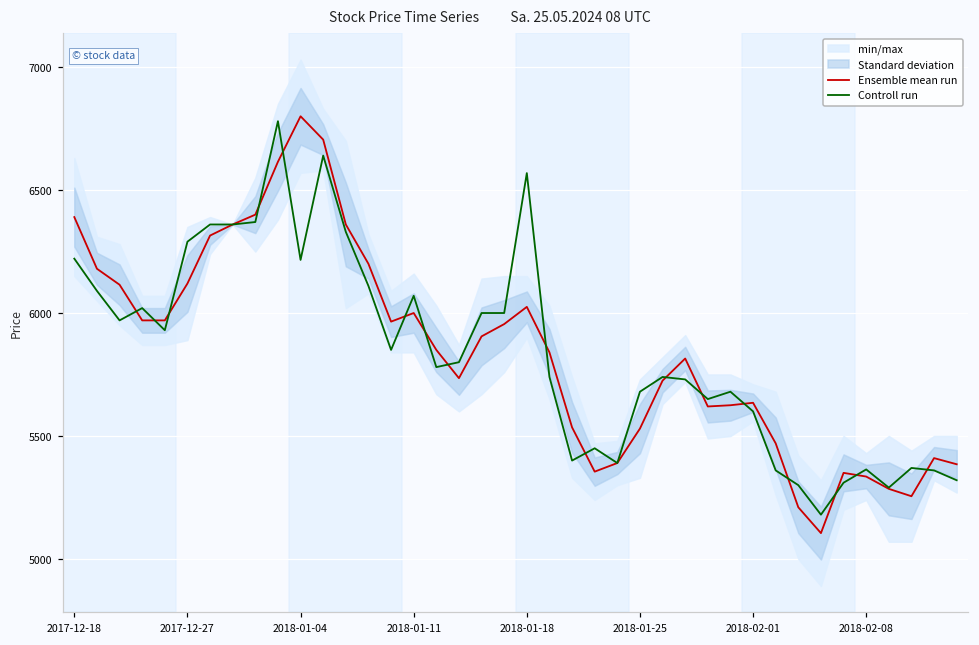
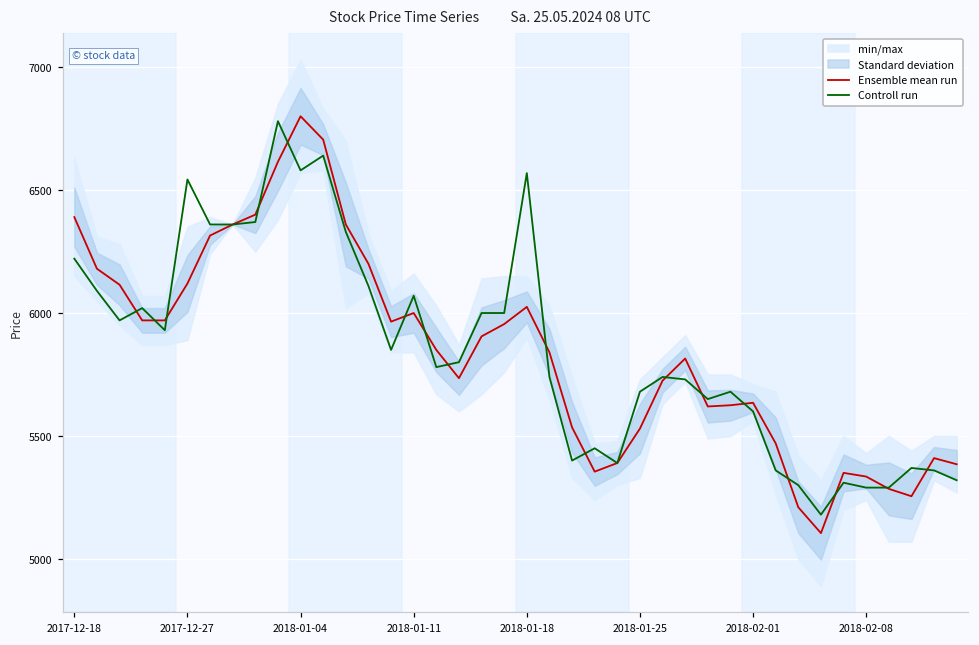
  {
    "Ensemble mean run": {
      "2017-12-18": 6390,
      "2017-12-27": 6120,
      "2018-01-04": 6800,
      "2018-01-11": 6000,
      "2018-01-18": 6030,
      "2018-01-25": 5530,
      "2018-02-01": 5640,
      "2018-02-08": 5340
    },
    "Controll run": {
      "2017-12-18": 6220,
-     "2017-12-27": 6290,
-     "2018-01-04": 6220,
+     "2017-12-27": 6540,
+     "2018-01-04": 6580,
      "2018-01-18": 6570,
      "2018-01-25": 5680,
      "2018-02-01": 5600,
-     "2018-02-08": 5360
+     "2018-02-08": 5290
    }
  }
